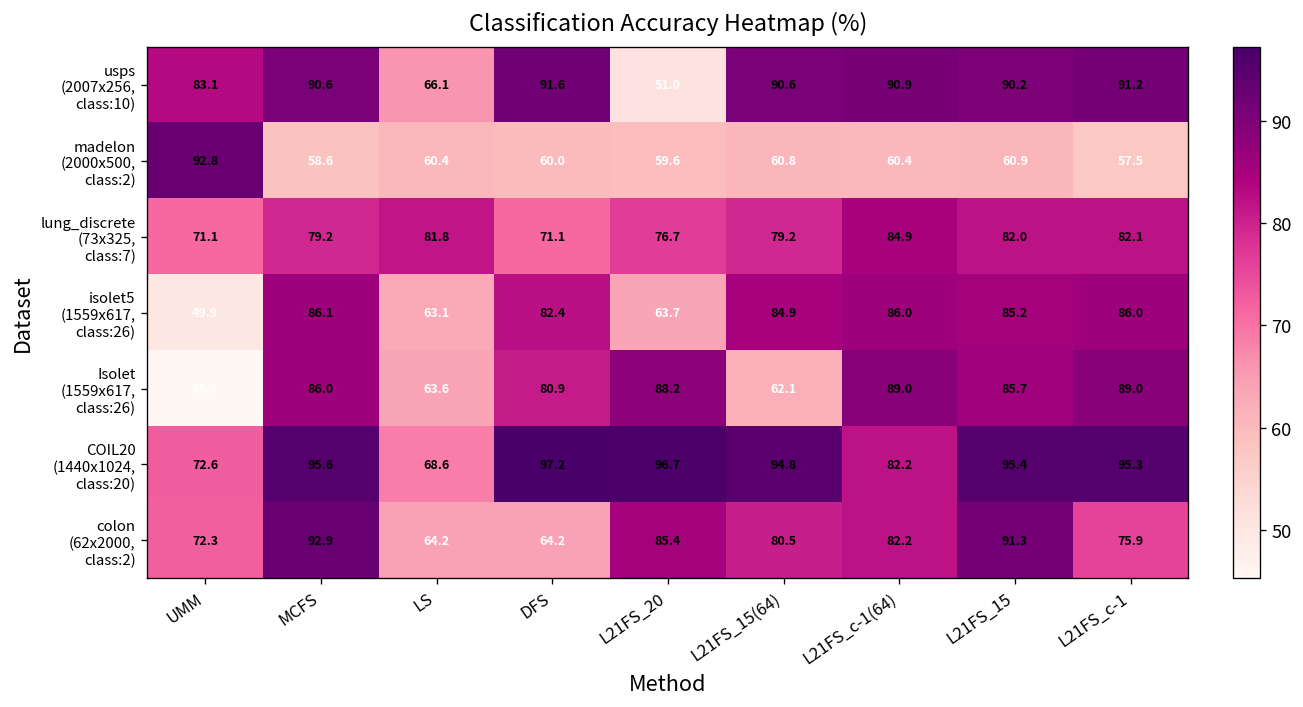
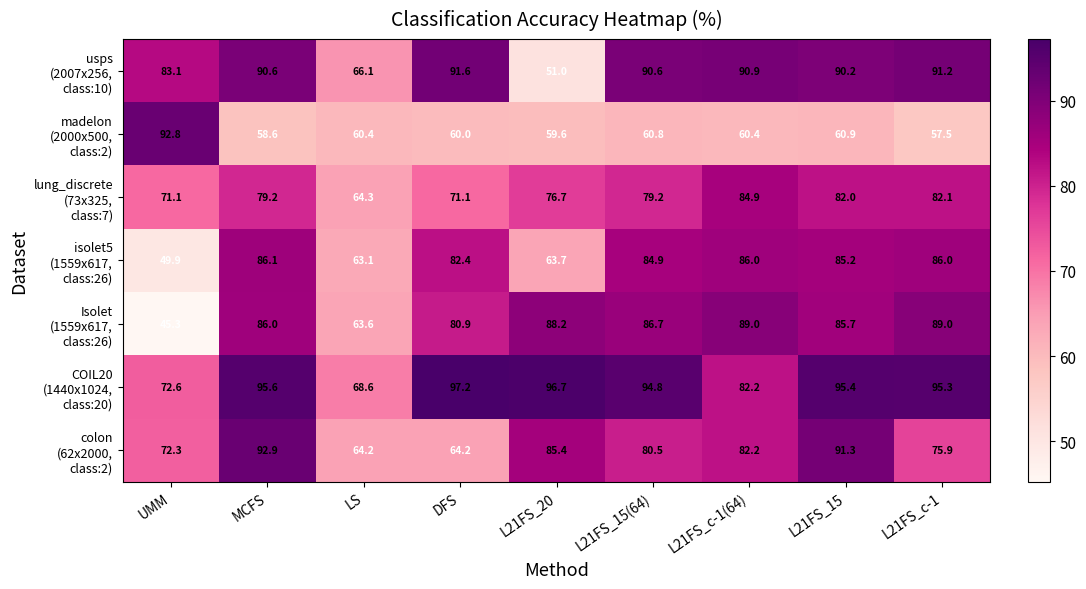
  {
    "usps (2007x256, class:10)": {
      "UMM": 83.1,
      "MCFS": 90.6,
      "LS": 66.1,
      "DFS": 91.6,
      "L21FS_15(64)": 90.6,
      "L21FS_c-1(64)": 90.9,
      "L21FS_15": 90.2,
      "L21FS_c-1": 91.2
    },
    "madelon (2000x500, class:2)": {
      "UMM": 92.8,
      "MCFS": 58.6,
      "LS": 60.4,
      "DFS": 60.0,
      "L21FS_20": 59.6,
      "L21FS_15(64)": 60.8,
      "L21FS_c-1(64)": 60.4,
      "L21FS_15": 60.9,
      "L21FS_c-1": 57.5
    },
    "lung_discrete (73x325, class:7)": {
      "UMM": 71.1,
      "MCFS": 79.2,
-     "LS": 81.8,
+     "LS": 64.3,
      "DFS": 71.1,
      "L21FS_20": 76.7,
      "L21FS_15(64)": 79.2,
      "L21FS_c-1(64)": 84.9,
      "L21FS_15": 82.0,
      "L21FS_c-1": 82.1
    },
    "isolet5 (1559x617, class:26)": {
      "MCFS": 86.1,
      "LS": 63.1,
      "DFS": 82.4,
      "L21FS_20": 63.7,
      "L21FS_15(64)": 84.9,
      "L21FS_c-1(64)": 86.0,
      "L21FS_15": 85.2,
      "L21FS_c-1": 86.0
    },
    "Isolet (1559x617, class:26)": {
      "MCFS": 86.0,
      "LS": 63.6,
      "DFS": 80.9,
      "L21FS_20": 88.2,
-     "L21FS_15(64)": 62.1,
+     "L21FS_15(64)": 86.7,
      "L21FS_c-1(64)": 89.0,
      "L21FS_15": 85.7,
      "L21FS_c-1": 89.0
    },
    "COIL20 (1440x1024, class:20)": {
      "UMM": 72.6,
      "MCFS": 95.6,
      "LS": 68.6,
      "DFS": 97.2,
      "L21FS_20": 96.7,
      "L21FS_15(64)": 94.8,
      "L21FS_c-1(64)": 82.2,
      "L21FS_15": 95.4,
      "L21FS_c-1": 95.3
    },
    "colon (62x2000, class:2)": {
      "UMM": 72.3,
      "MCFS": 92.9,
      "LS": 64.2,
      "DFS": 64.2,
      "L21FS_20": 85.4,
      "L21FS_15(64)": 80.5,
      "L21FS_c-1(64)": 82.2,
      "L21FS_15": 91.3,
      "L21FS_c-1": 75.9
    }
  }
